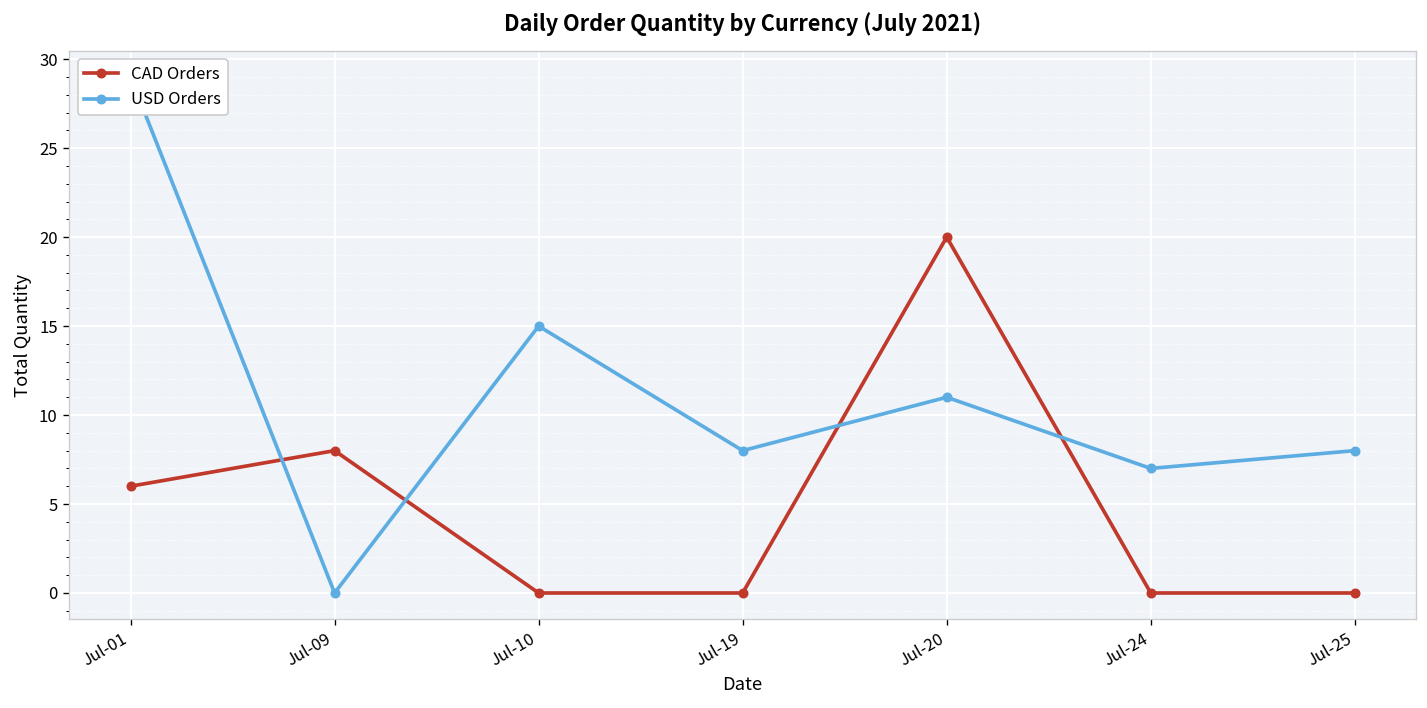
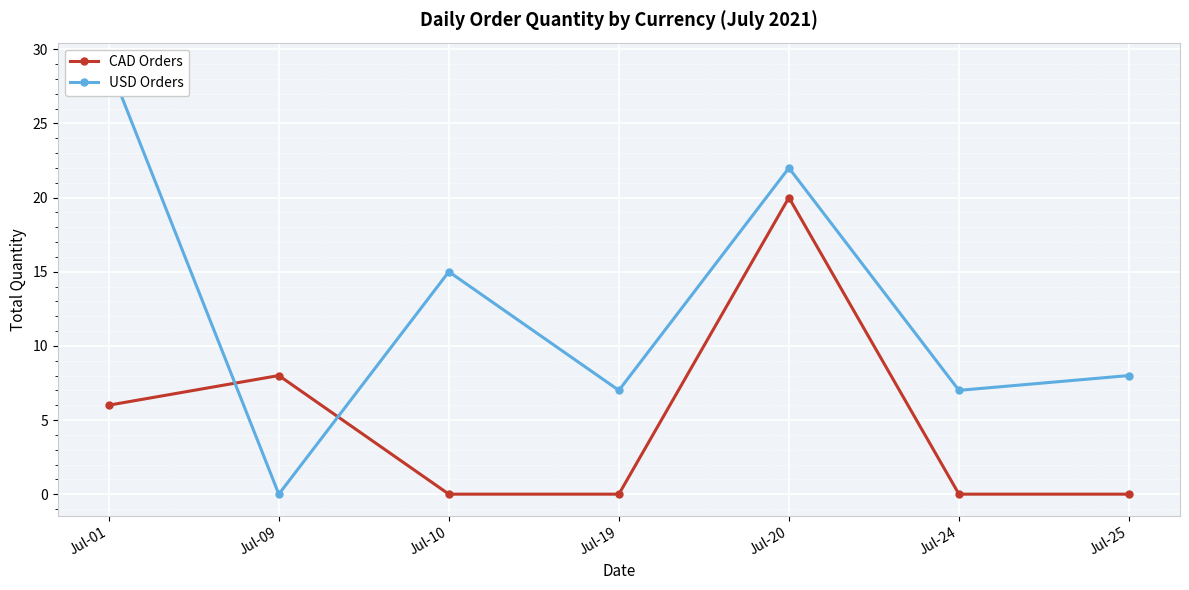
  {
    "CAD Orders": {
      "Jul-01": 6,
      "Jul-09": 8,
      "Jul-10": 0,
      "Jul-19": 0,
      "Jul-20": 20,
      "Jul-24": 0,
      "Jul-25": 0
    },
    "USD Orders": {
      "Jul-09": 0,
      "Jul-10": 15,
-     "Jul-19": 8,
-     "Jul-20": 11,
+     "Jul-19": 7,
+     "Jul-20": 22,
      "Jul-24": 7,
      "Jul-25": 8
    }
  }
